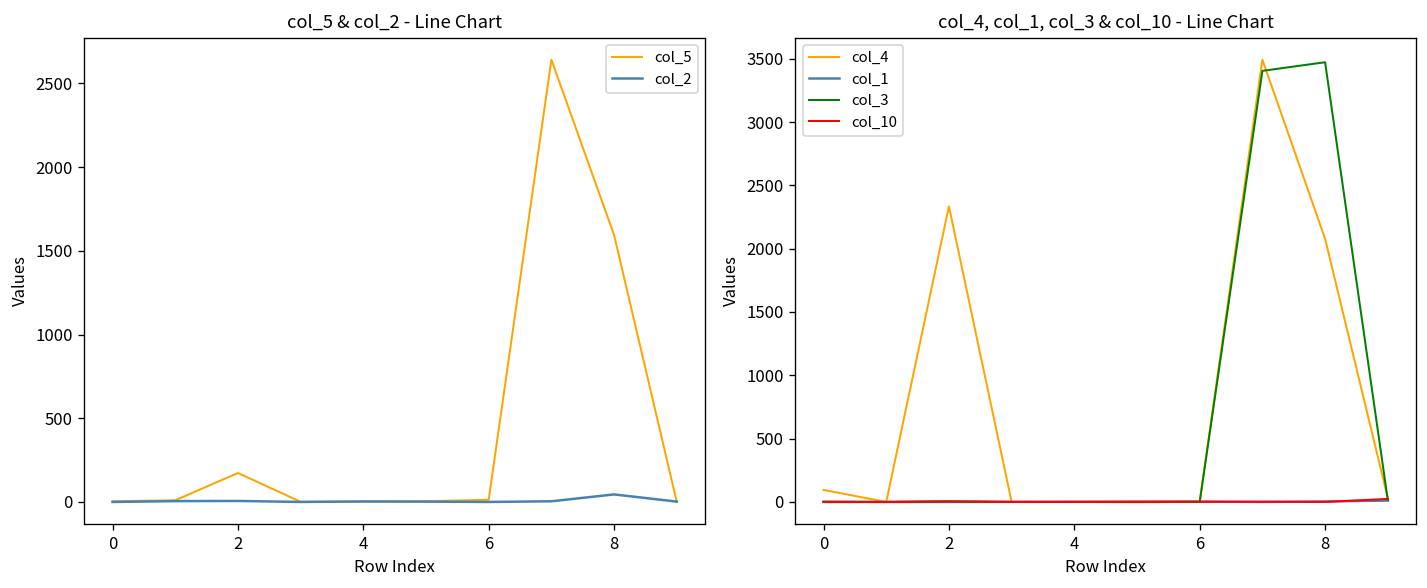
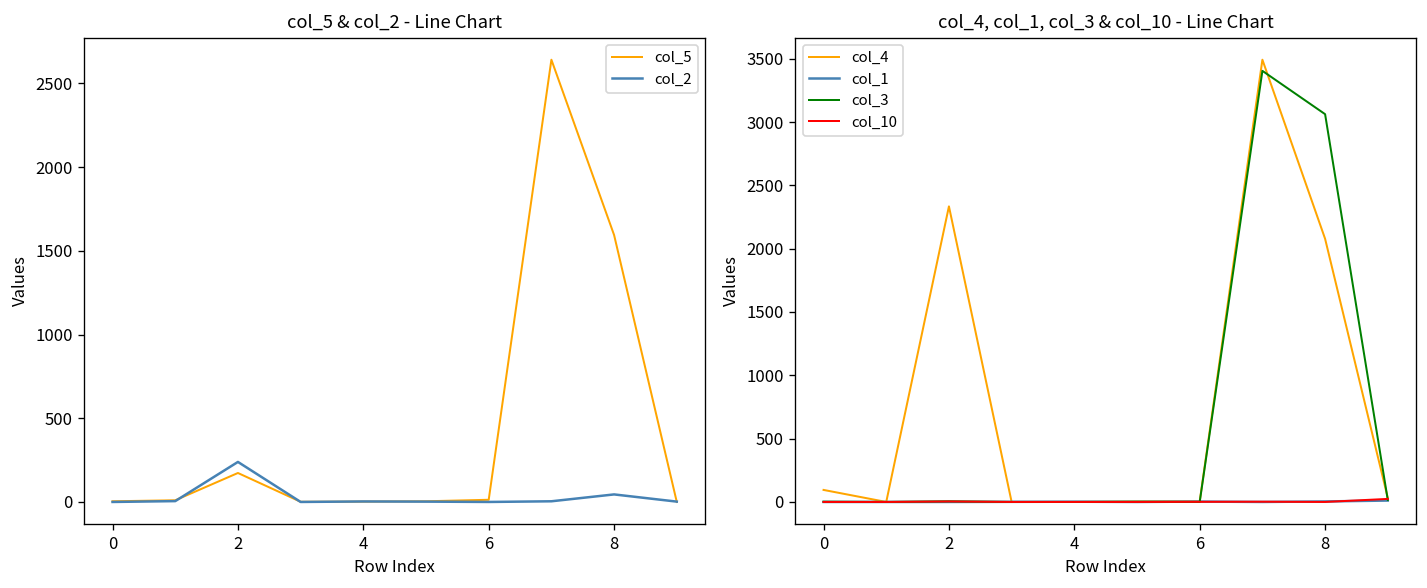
  {
    "col_5 & col_2 - Line Chart": {
      "col_5": {
        "2": 170,
        "8": 1590
      },
      "col_2": {
-       "2": 10,
+       "2": 240,
        "8": 50
      }
    },
    "col_4, col_1, col_3 & col_10 - Line Chart": {
      "col_4": {
        "0": 100,
        "2": 2330,
        "8": 2080
      },
      "col_3": {
-       "8": 3470
+       "8": 3060
      }
    }
  }
